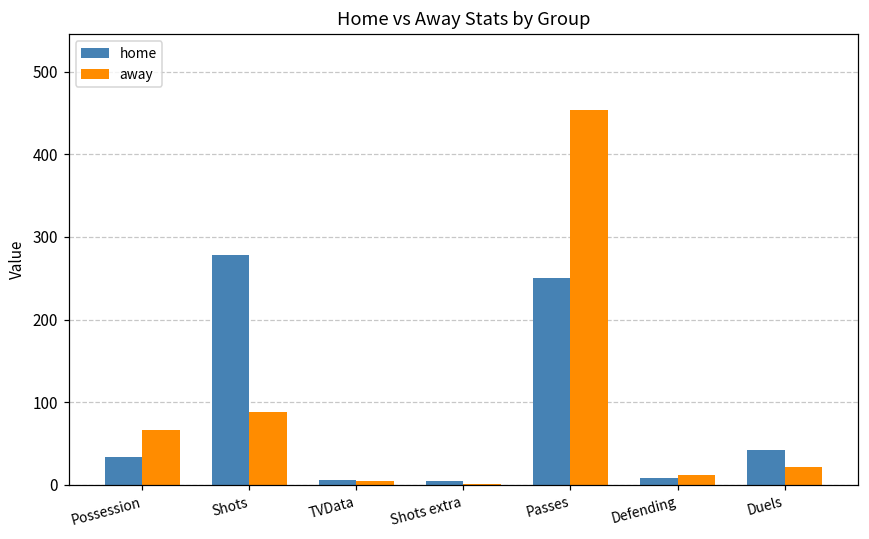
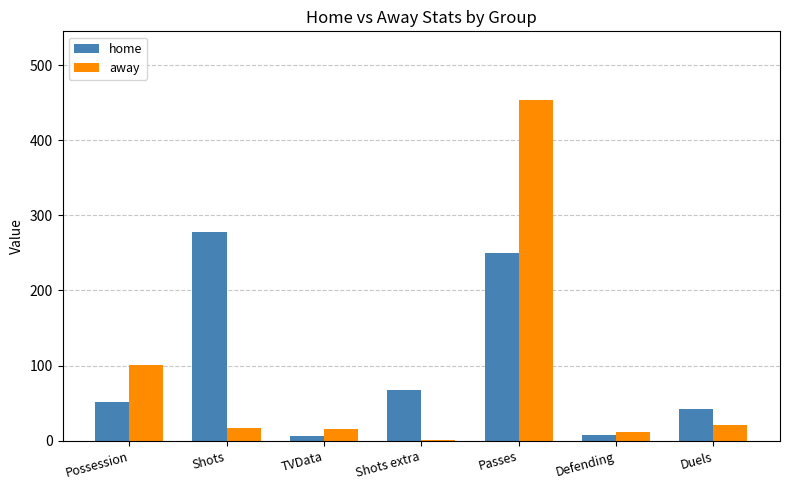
  {
    "home": {
-     "Possession": 30,
+     "Possession": 50,
      "Shots": 280,
      "TVData": 10,
-     "Shots extra": 10,
+     "Shots extra": 70,
      "Passes": 250,
      "Defending": 10,
      "Duels": 40
    },
    "away": {
-     "Possession": 70,
-     "Shots": 90,
-     "TVData": 10,
+     "Possession": 100,
+     "Shots": 20,
+     "TVData": 20,
      "Passes": 450,
      "Defending": 10,
      "Duels": 20
    }
  }
